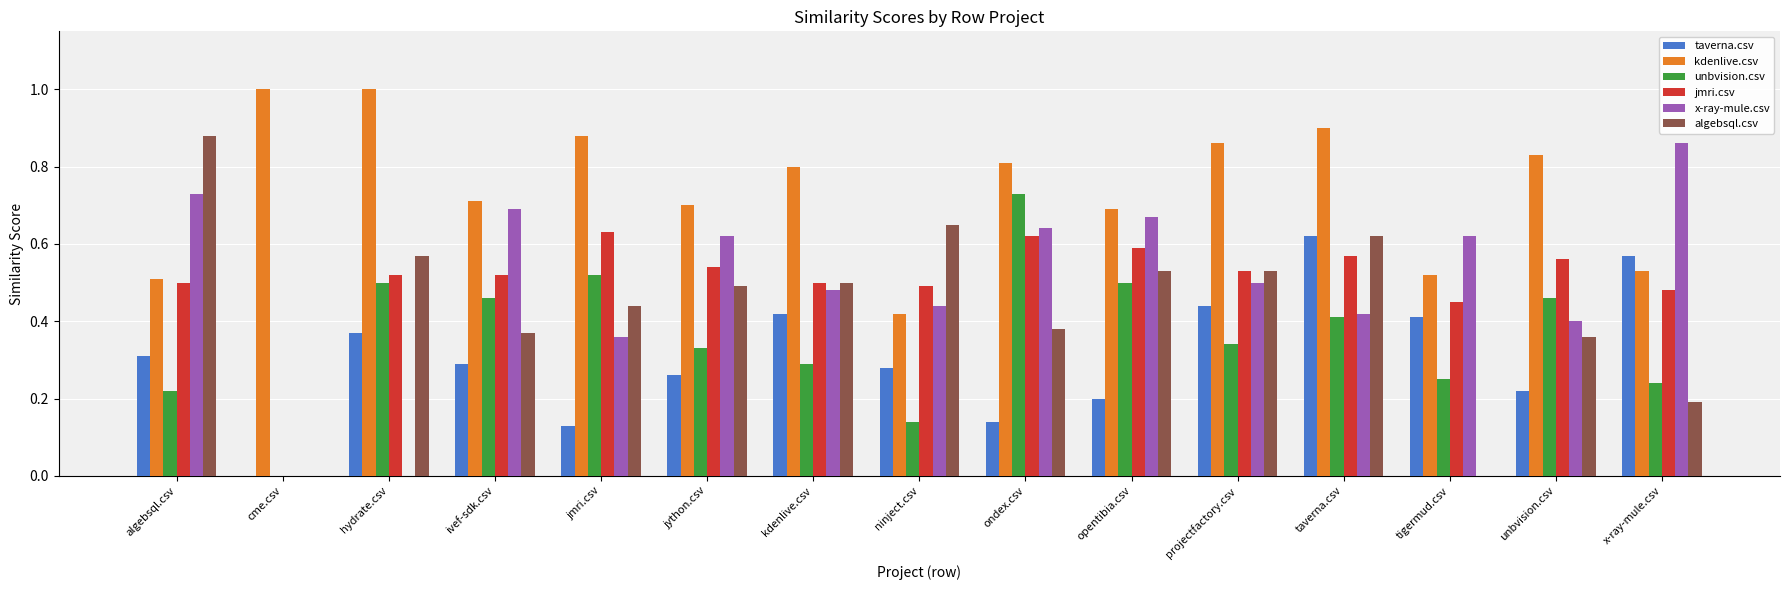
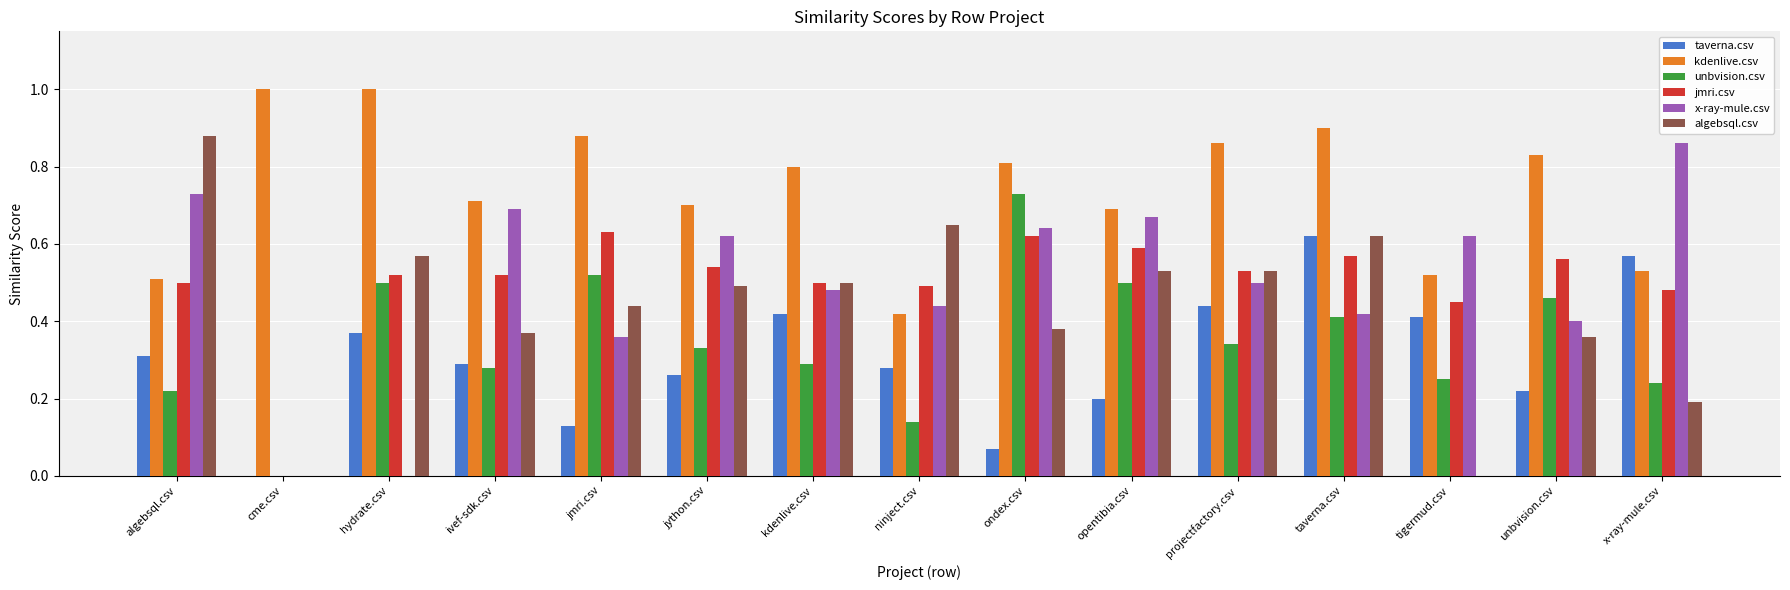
  {
    "taverna.csv": {
      "algebsql.csv": 0.31,
      "cme.csv": 0.00,
      "hydrate.csv": 0.37,
      "ivef-sdk.csv": 0.29,
      "jmri.csv": 0.13,
      "jython.csv": 0.26,
      "kdenlive.csv": 0.42,
      "ninject.csv": 0.28,
-     "ondex.csv": 0.14,
+     "ondex.csv": 0.07,
      "opentibia.csv": 0.20,
      "projectfactory.csv": 0.44,
      "taverna.csv": 0.62,
      "tigermud.csv": 0.41,
      "unbvision.csv": 0.22,
      "x-ray-mule.csv": 0.57
    },
    "kdenlive.csv": {
      "algebsql.csv": 0.51,
      "cme.csv": 1.00,
      "hydrate.csv": 1.00,
      "ivef-sdk.csv": 0.71,
      "jmri.csv": 0.88,
      "jython.csv": 0.70,
      "kdenlive.csv": 0.80,
      "ninject.csv": 0.42,
      "ondex.csv": 0.81,
      "opentibia.csv": 0.69,
      "projectfactory.csv": 0.86,
      "taverna.csv": 0.90,
      "tigermud.csv": 0.52,
      "unbvision.csv": 0.83,
      "x-ray-mule.csv": 0.53
    },
    "unbvision.csv": {
      "algebsql.csv": 0.22,
      "cme.csv": 0.00,
      "hydrate.csv": 0.50,
-     "ivef-sdk.csv": 0.46,
+     "ivef-sdk.csv": 0.28,
      "jmri.csv": 0.52,
      "jython.csv": 0.33,
      "kdenlive.csv": 0.29,
      "ninject.csv": 0.14,
      "ondex.csv": 0.73,
      "opentibia.csv": 0.50,
      "projectfactory.csv": 0.34,
      "taverna.csv": 0.41,
      "tigermud.csv": 0.25,
      "unbvision.csv": 0.46,
      "x-ray-mule.csv": 0.24
    },
    "jmri.csv": {
      "algebsql.csv": 0.50,
      "cme.csv": 0.00,
      "hydrate.csv": 0.52,
      "ivef-sdk.csv": 0.52,
      "jmri.csv": 0.63,
      "jython.csv": 0.54,
      "kdenlive.csv": 0.50,
      "ninject.csv": 0.49,
      "ondex.csv": 0.62,
      "opentibia.csv": 0.59,
      "projectfactory.csv": 0.53,
      "taverna.csv": 0.57,
      "tigermud.csv": 0.45,
      "unbvision.csv": 0.56,
      "x-ray-mule.csv": 0.48
    },
    "x-ray-mule.csv": {
      "algebsql.csv": 0.73,
      "cme.csv": 0.00,
      "hydrate.csv": 0.00,
      "ivef-sdk.csv": 0.69,
      "jmri.csv": 0.36,
      "jython.csv": 0.62,
      "kdenlive.csv": 0.48,
      "ninject.csv": 0.44,
      "ondex.csv": 0.64,
      "opentibia.csv": 0.67,
      "projectfactory.csv": 0.50,
      "taverna.csv": 0.42,
      "tigermud.csv": 0.62,
      "unbvision.csv": 0.40,
      "x-ray-mule.csv": 0.86
    },
    "algebsql.csv": {
      "algebsql.csv": 0.88,
      "cme.csv": 0.00,
      "hydrate.csv": 0.57,
      "ivef-sdk.csv": 0.37,
      "jmri.csv": 0.44,
      "jython.csv": 0.49,
      "kdenlive.csv": 0.50,
      "ninject.csv": 0.65,
      "ondex.csv": 0.38,
      "opentibia.csv": 0.53,
      "projectfactory.csv": 0.53,
      "taverna.csv": 0.62,
      "tigermud.csv": 0.00,
      "unbvision.csv": 0.36,
      "x-ray-mule.csv": 0.19
    }
  }
